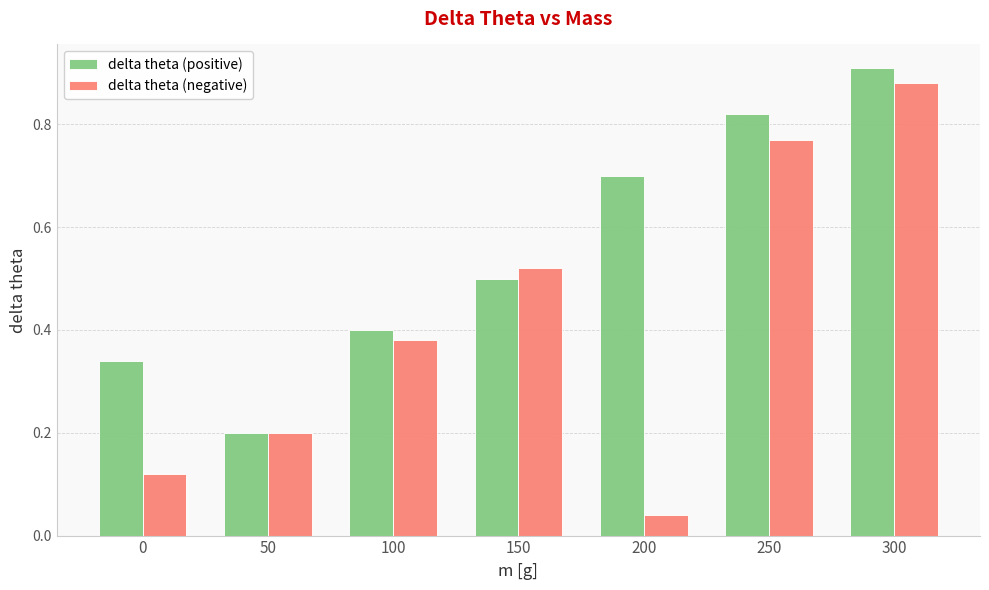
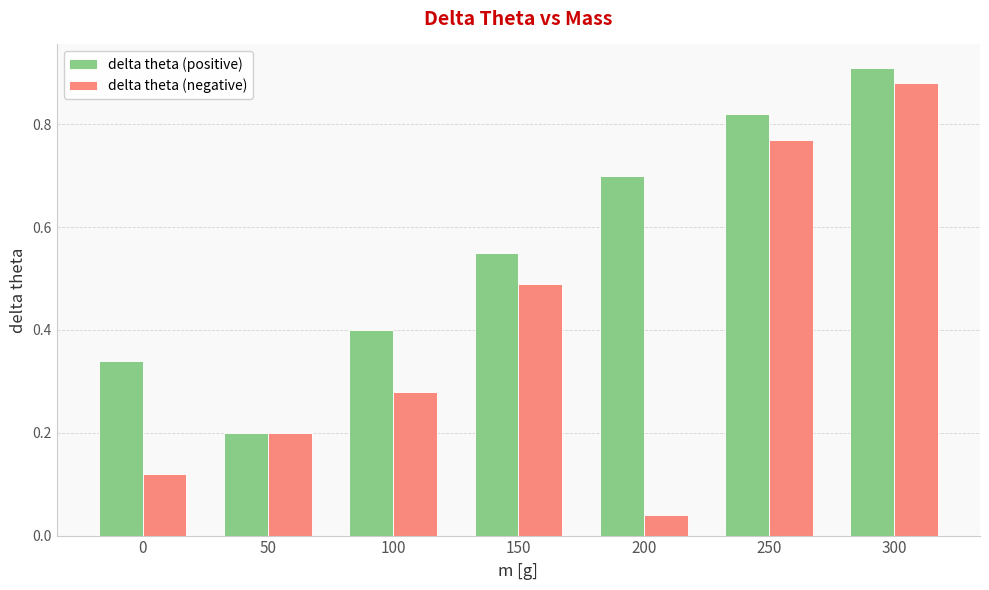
  {
    "delta theta (positive)": {
      "0": 0.34,
      "50": 0.20,
      "100": 0.40,
-     "150": 0.50,
+     "150": 0.55,
      "200": 0.70,
      "250": 0.82,
      "300": 0.91
    },
    "delta theta (negative)": {
      "0": 0.12,
      "50": 0.20,
-     "100": 0.38,
-     "150": 0.52,
+     "100": 0.28,
+     "150": 0.49,
      "200": 0.04,
      "250": 0.77,
      "300": 0.88
    }
  }
